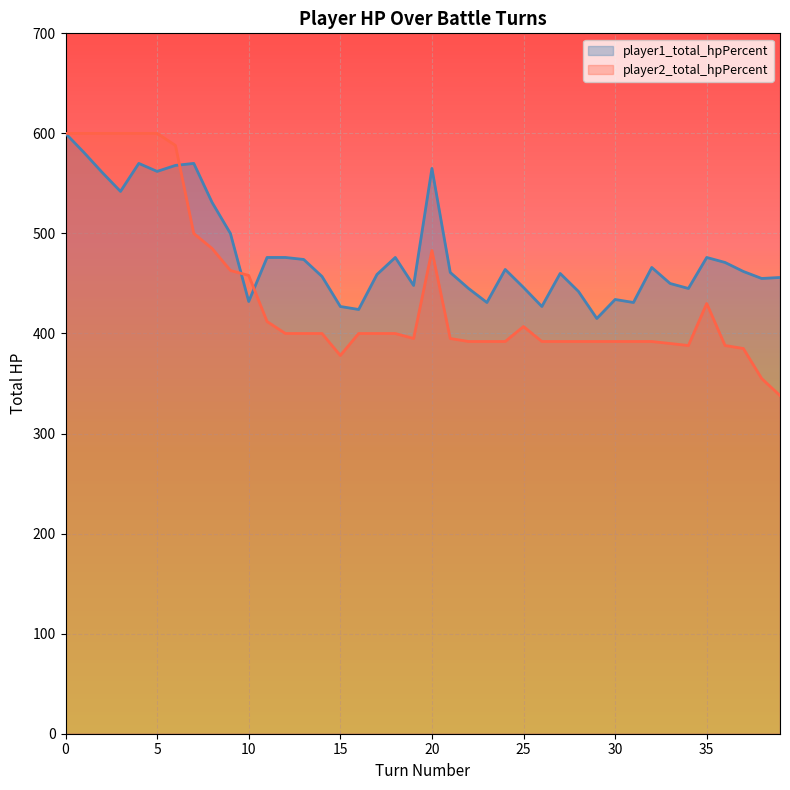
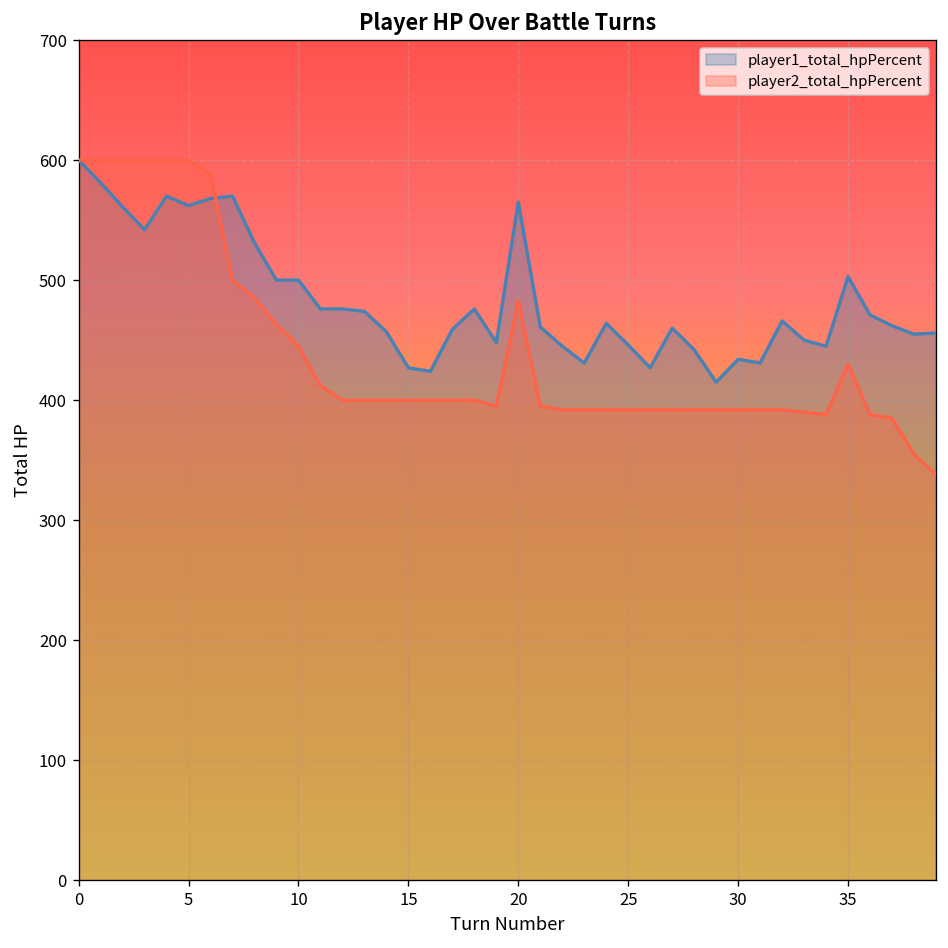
  {
    "player1_total_hpPercent": {
      "5": 562,
-     "10": 432,
+     "10": 500,
      "15": 427,
      "20": 565,
      "25": 446,
      "30": 434,
-     "35": 476
+     "35": 503
    },
    "player2_total_hpPercent": {
      "5": 600,
-     "10": 458,
-     "15": 378,
+     "10": 445,
+     "15": 400,
      "20": 483,
-     "25": 407,
+     "25": 392,
      "30": 392,
      "35": 430
    }
  }
